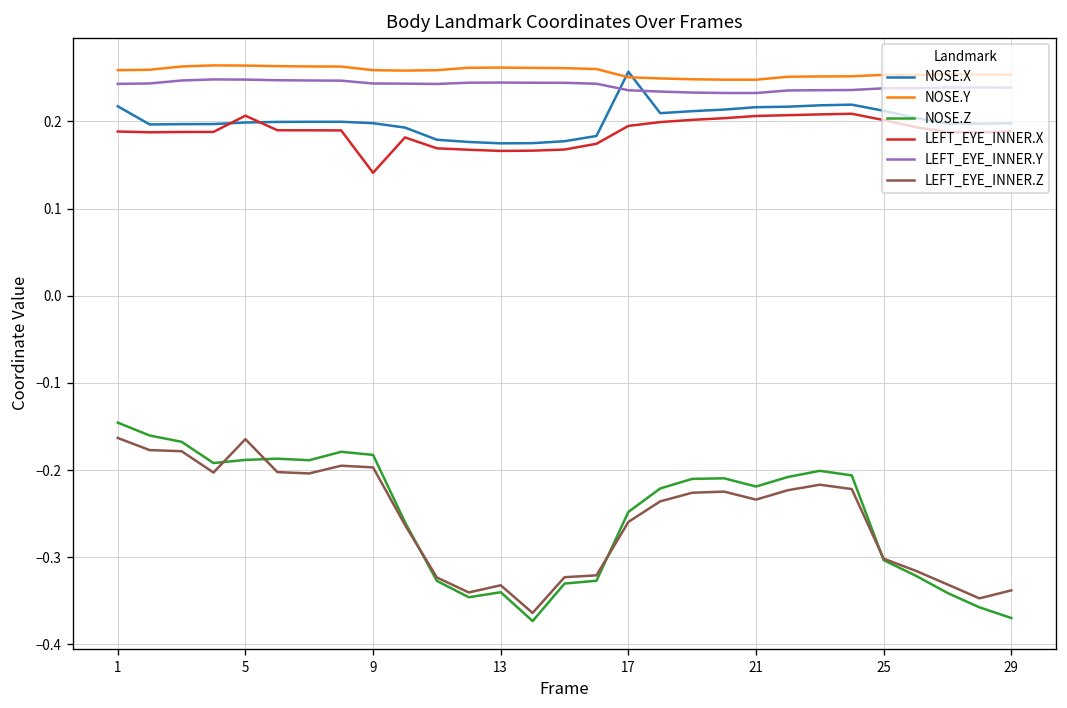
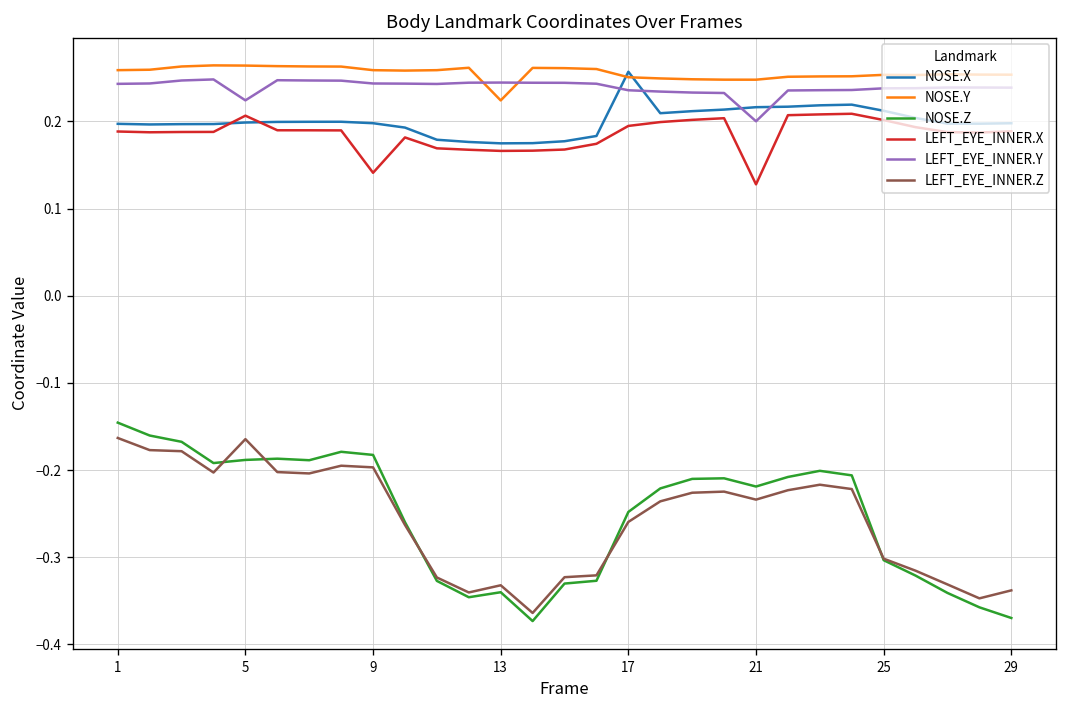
  {
    "NOSE.X": {
-     "1": 0.22,
+     "1": 0.20,
      "5": 0.20,
      "9": 0.20,
      "13": 0.17,
      "17": 0.26,
      "21": 0.22
    },
    "NOSE.Y": {
      "1": 0.26,
      "5": 0.26,
      "9": 0.26,
-     "13": 0.26,
+     "13": 0.22,
      "17": 0.25,
      "21": 0.25
    },
    "NOSE.Z": {
      "1": -0.15,
      "5": -0.19,
      "9": -0.18,
      "13": -0.34,
      "17": -0.25,
      "21": -0.22,
      "29": -0.37
    },
    "LEFT_EYE_INNER.X": {
      "1": 0.19,
      "5": 0.21,
      "9": 0.14,
      "13": 0.17,
      "17": 0.19,
-     "21": 0.21
+     "21": 0.13
    },
    "LEFT_EYE_INNER.Y": {
      "1": 0.24,
-     "5": 0.25,
+     "5": 0.22,
      "9": 0.24,
      "13": 0.24,
      "17": 0.24,
-     "21": 0.23
+     "21": 0.20
    },
    "LEFT_EYE_INNER.Z": {
      "1": -0.16,
      "5": -0.16,
      "9": -0.20,
      "13": -0.33,
      "17": -0.26,
      "21": -0.23,
      "29": -0.34
    }
  }
